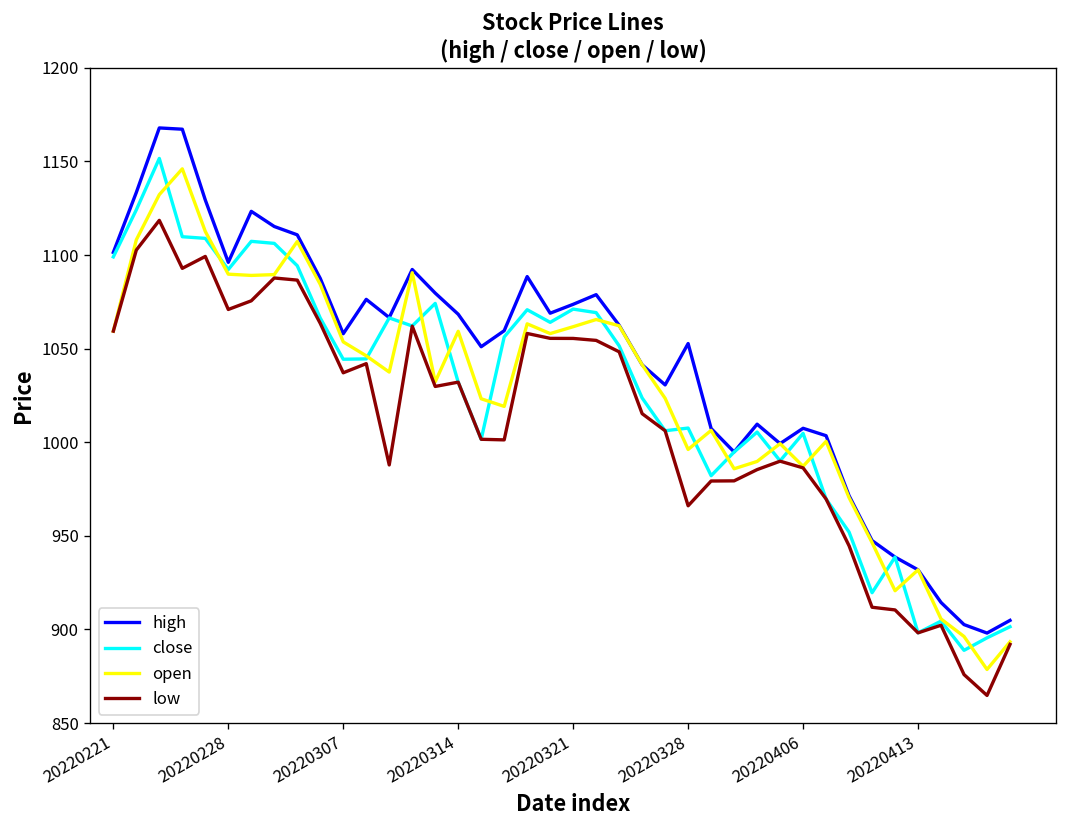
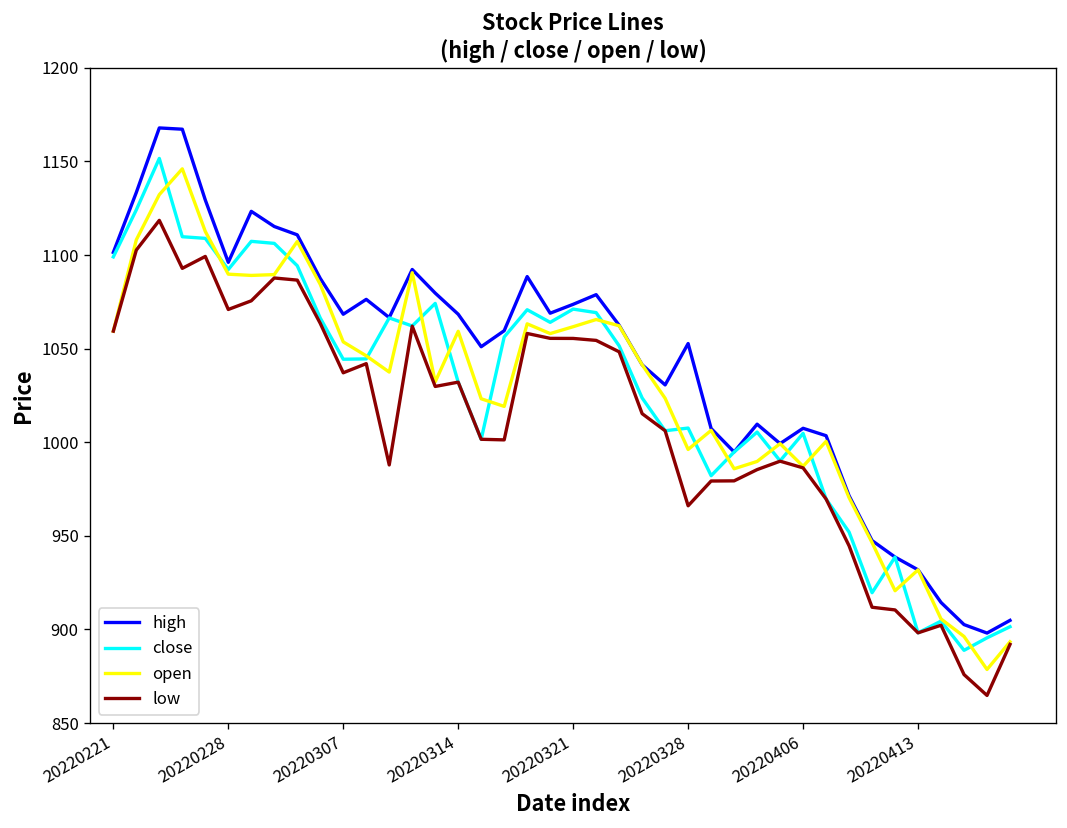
  {
    "high": {
      "20220221": 1101,
      "20220228": 1096,
-     "20220307": 1058,
+     "20220307": 1068,
      "20220314": 1068,
      "20220321": 1074,
      "20220328": 1053,
      "20220406": 1007
    },
    "close": {
      "20220221": 1099,
      "20220228": 1092,
      "20220307": 1044,
      "20220321": 1071,
      "20220328": 1008,
      "20220406": 1005
    },
    "open": {
      "20220228": 1090,
      "20220307": 1054,
      "20220314": 1059,
      "20220321": 1062,
      "20220328": 996
    },
    "low": {
      "20220228": 1071,
      "20220307": 1037,
      "20220321": 1055,
      "20220328": 966
    }
  }
